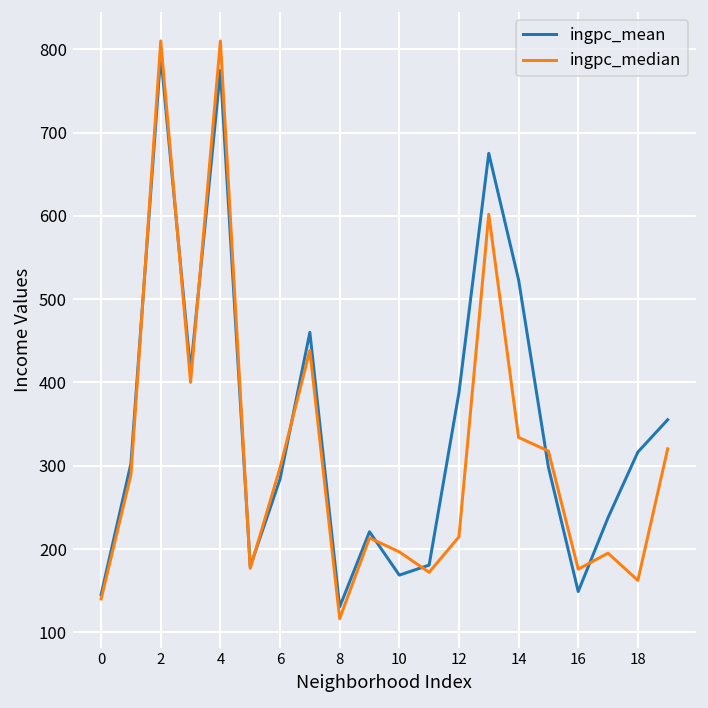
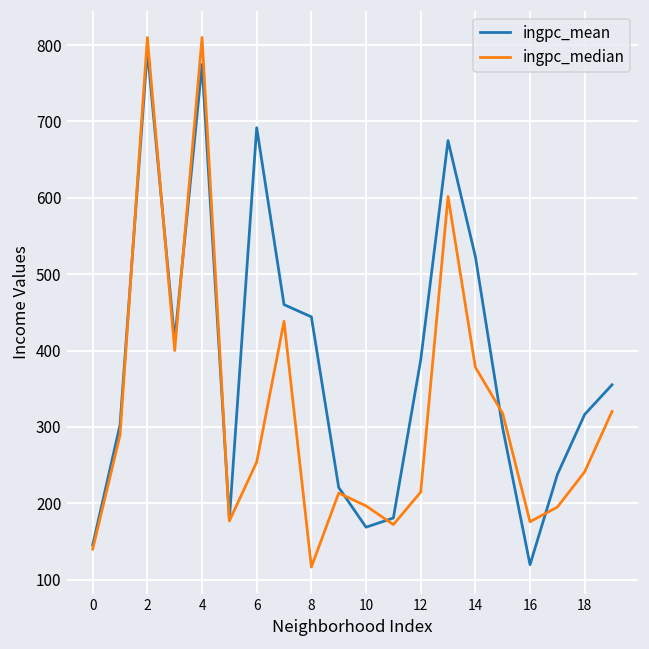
  {
    "ingpc_mean": {
      "0": 150,
      "2": 790,
      "4": 770,
-     "6": 280,
-     "8": 130,
+     "6": 690,
+     "8": 440,
      "10": 170,
      "12": 390,
      "14": 520,
-     "16": 150,
+     "16": 120,
      "18": 320
    },
    "ingpc_median": {
      "0": 140,
      "2": 810,
      "4": 810,
-     "6": 300,
+     "6": 250,
      "8": 120,
      "10": 200,
      "12": 210,
-     "14": 330,
+     "14": 380,
      "16": 180,
-     "18": 160
+     "18": 240
    }
  }
